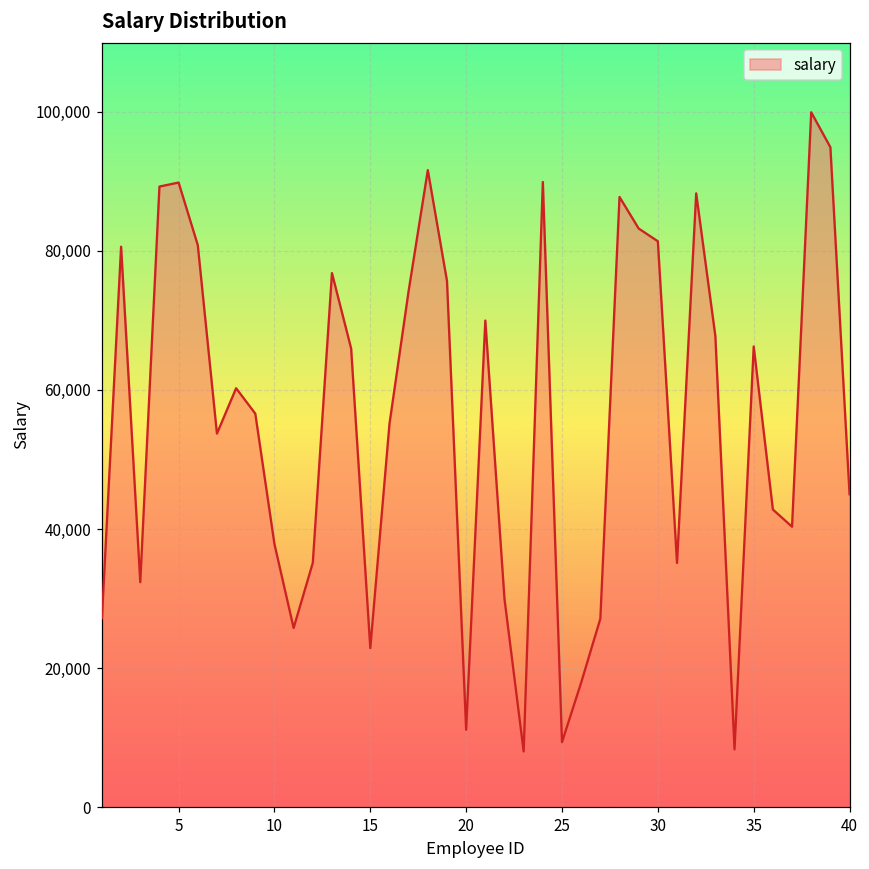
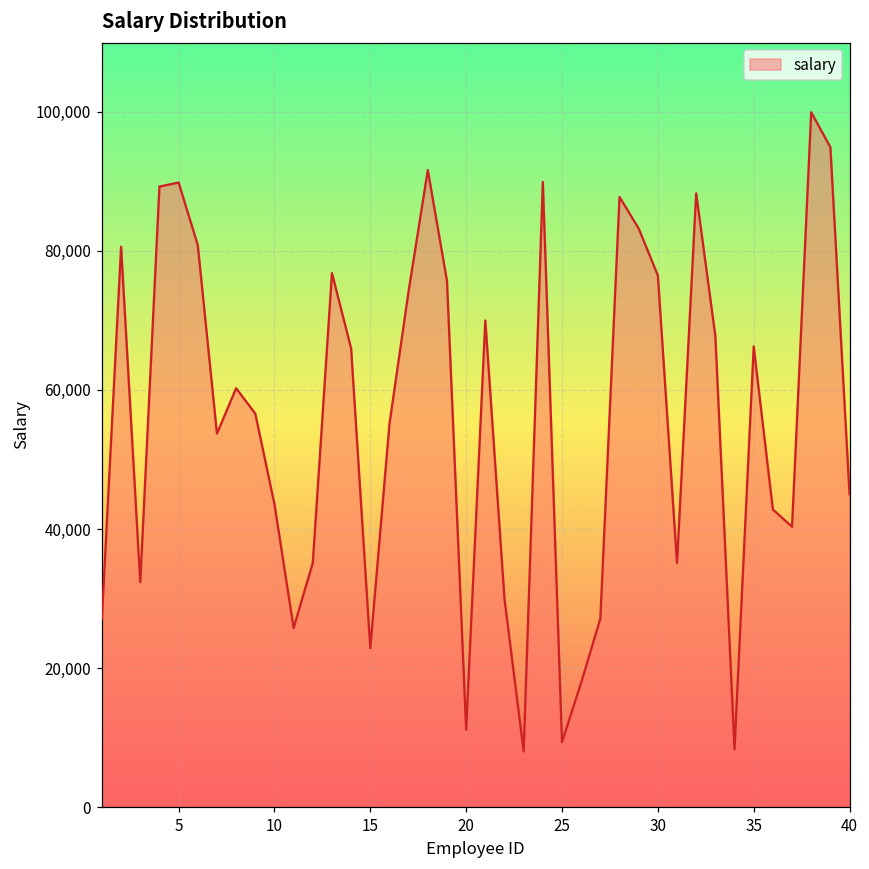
  {
    "5": "90,000",
-   "10": "38,000",
+   "10": "44,000",
    "15": "23,000",
    "20": "11,000",
    "25": "9,000",
-   "30": "81,000",
+   "30": "76,000",
    "35": "66,000",
    "40": "45,000"
  }
